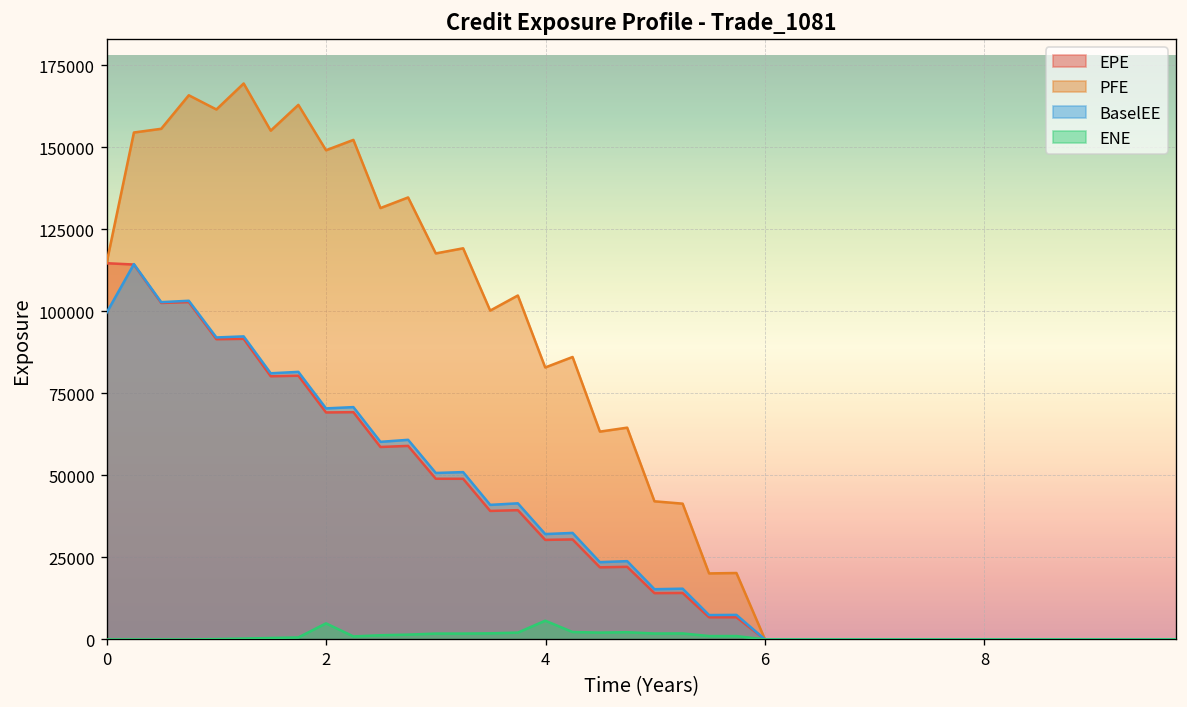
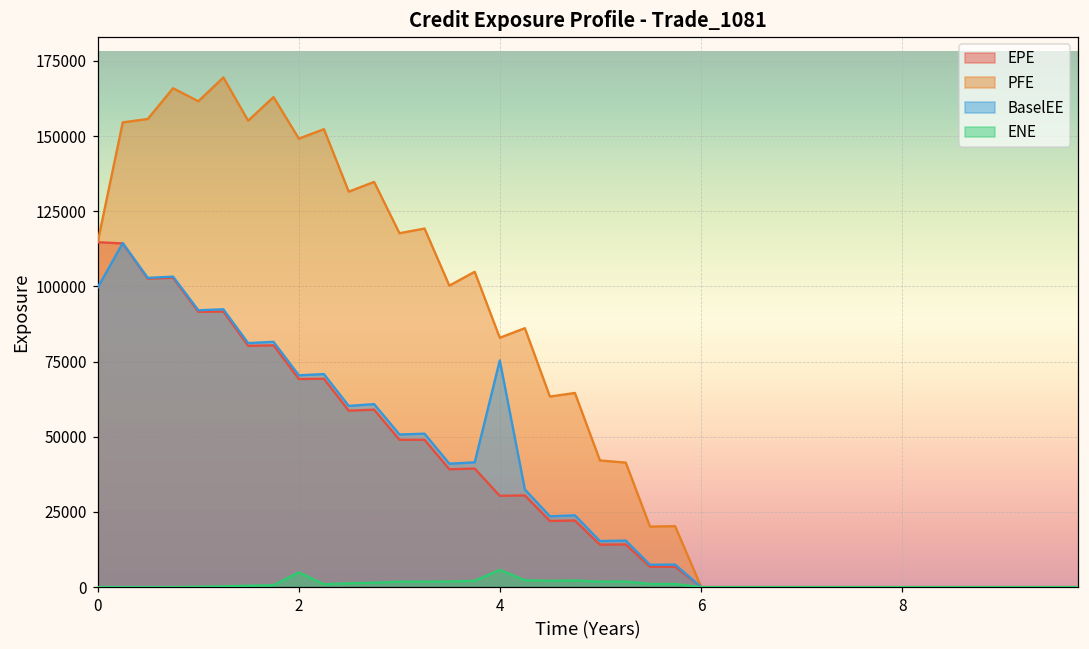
  {
    "BaselEE": {
      "0": 100000,
      "2": 70000,
-     "4": 32000
+     "4": 75000
    },
    "ENE": {
      "0": 0,
      "2": 5000,
      "4": 6000
    }
  }
